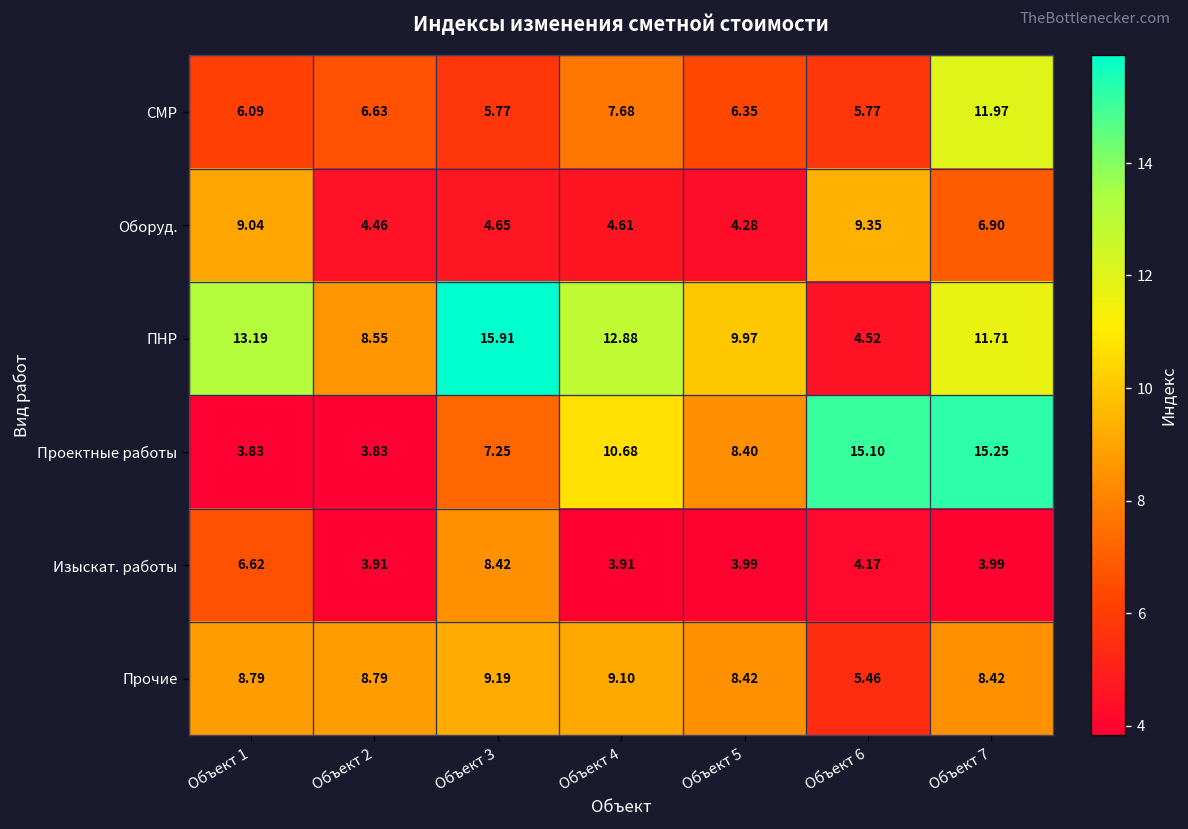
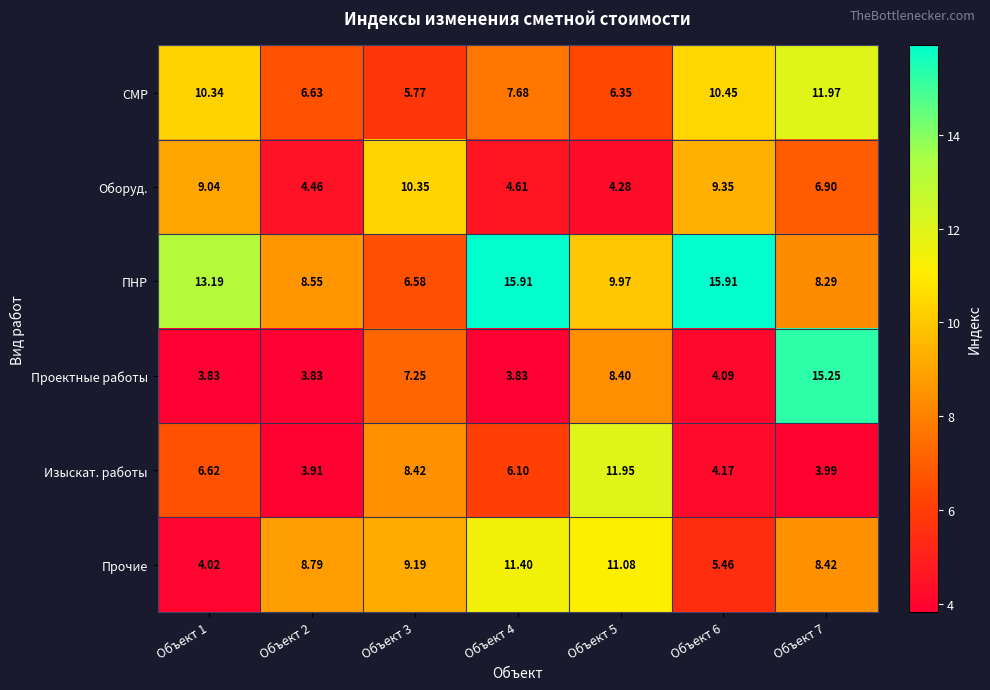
  {
    "СМР": {
-     "Объект 1": 6.09,
+     "Объект 1": 10.34,
      "Объект 2": 6.63,
      "Объект 3": 5.77,
      "Объект 4": 7.68,
      "Объект 5": 6.35,
-     "Объект 6": 5.77,
+     "Объект 6": 10.45,
      "Объект 7": 11.97
    },
    "Оборуд.": {
      "Объект 1": 9.04,
      "Объект 2": 4.46,
-     "Объект 3": 4.65,
+     "Объект 3": 10.35,
      "Объект 4": 4.61,
      "Объект 5": 4.28,
      "Объект 6": 9.35,
      "Объект 7": 6.90
    },
    "ПНР": {
      "Объект 1": 13.19,
      "Объект 2": 8.55,
-     "Объект 3": 15.91,
-     "Объект 4": 12.88,
+     "Объект 3": 6.58,
+     "Объект 4": 15.91,
      "Объект 5": 9.97,
-     "Объект 6": 4.52,
-     "Объект 7": 11.71
+     "Объект 6": 15.91,
+     "Объект 7": 8.29
    },
    "Проектные работы": {
      "Объект 1": 3.83,
      "Объект 2": 3.83,
      "Объект 3": 7.25,
-     "Объект 4": 10.68,
+     "Объект 4": 3.83,
      "Объект 5": 8.40,
-     "Объект 6": 15.10,
+     "Объект 6": 4.09,
      "Объект 7": 15.25
    },
    "Изыскат. работы": {
      "Объект 1": 6.62,
      "Объект 2": 3.91,
      "Объект 3": 8.42,
-     "Объект 4": 3.91,
-     "Объект 5": 3.99,
+     "Объект 4": 6.10,
+     "Объект 5": 11.95,
      "Объект 6": 4.17,
      "Объект 7": 3.99
    },
    "Прочие": {
-     "Объект 1": 8.79,
+     "Объект 1": 4.02,
      "Объект 2": 8.79,
      "Объект 3": 9.19,
-     "Объект 4": 9.10,
-     "Объект 5": 8.42,
+     "Объект 4": 11.40,
+     "Объект 5": 11.08,
      "Объект 6": 5.46,
      "Объект 7": 8.42
    }
  }
